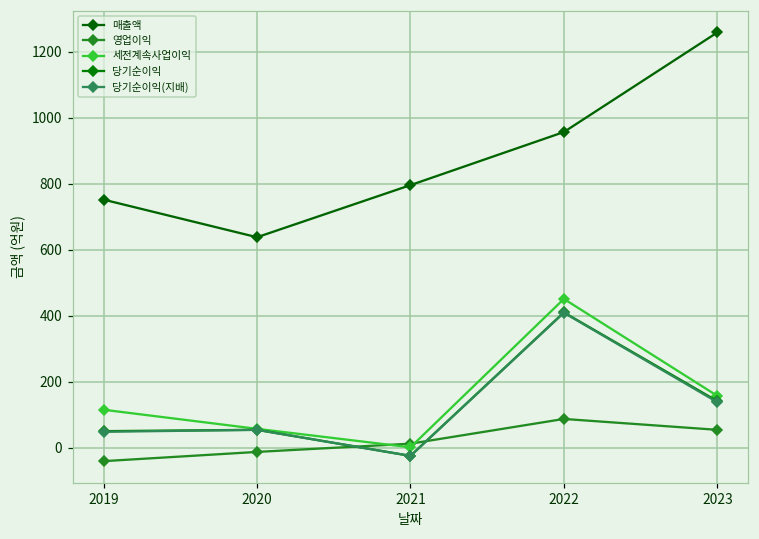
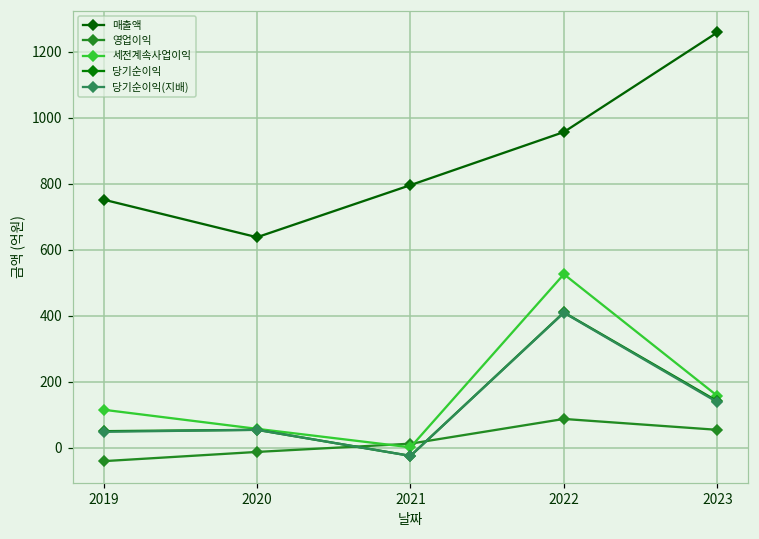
  {
    "세전계속사업이익": {
      "2019": 110,
      "2021": 0,
-     "2022": 450,
+     "2022": 530,
      "2023": 160
    }
  }
